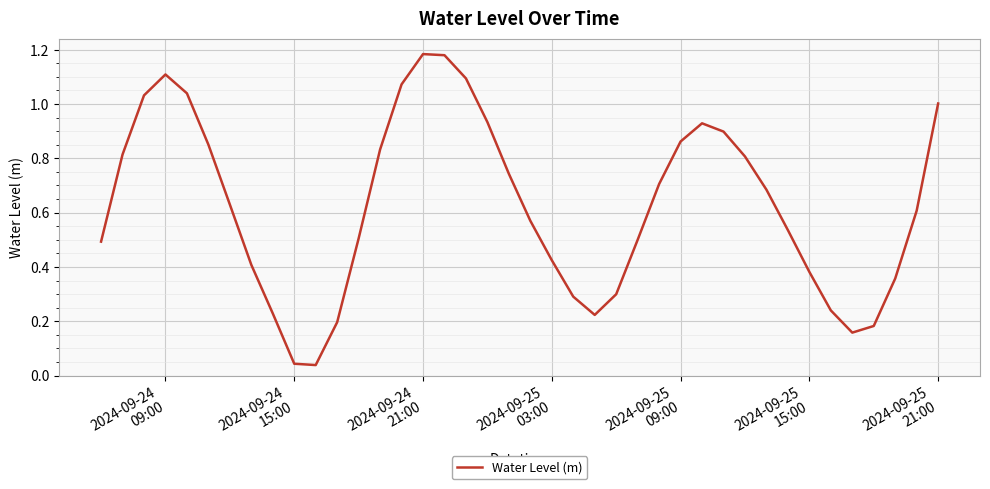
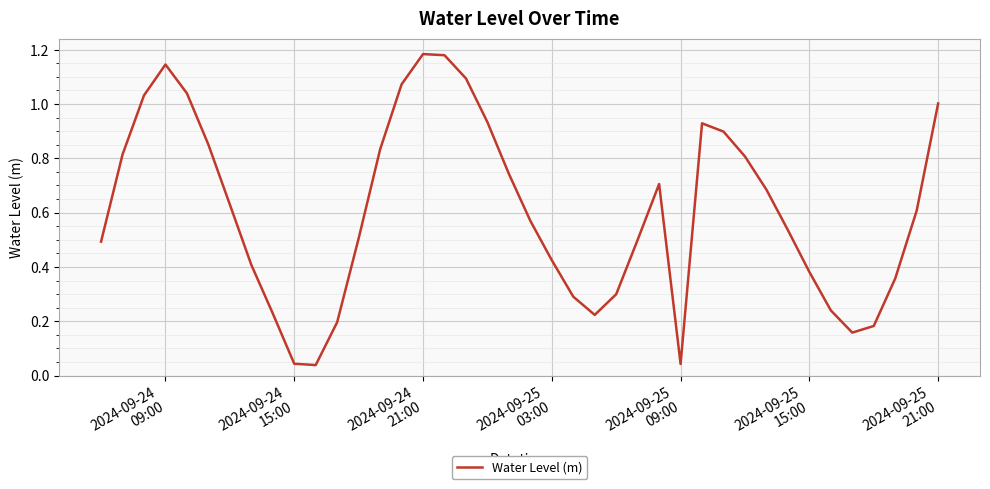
  {
-   "2024-09-24 09:00": 1.11,
+   "2024-09-24 09:00": 1.15,
    "2024-09-24 15:00": 0.04,
    "2024-09-24 21:00": 1.18,
    "2024-09-25 03:00": 0.42,
-   "2024-09-25 09:00": 0.86,
+   "2024-09-25 09:00": 0.04,
    "2024-09-25 15:00": 0.38,
    "2024-09-25 21:00": 1.00
  }
